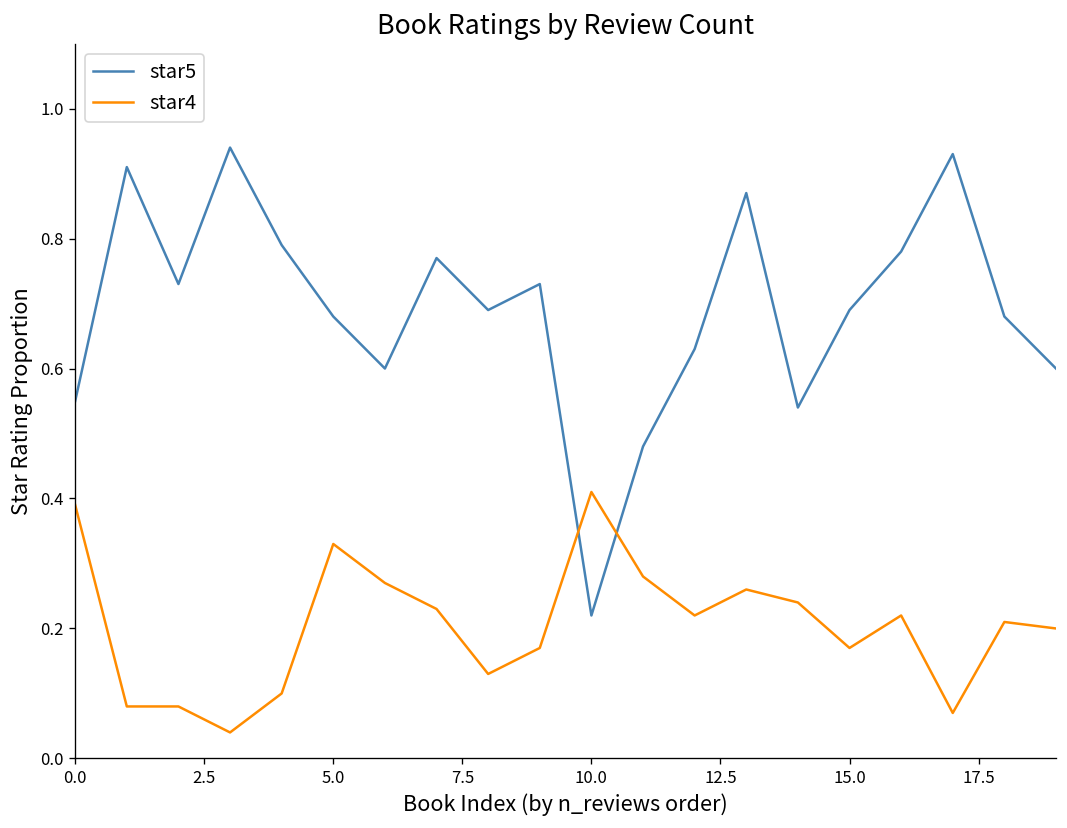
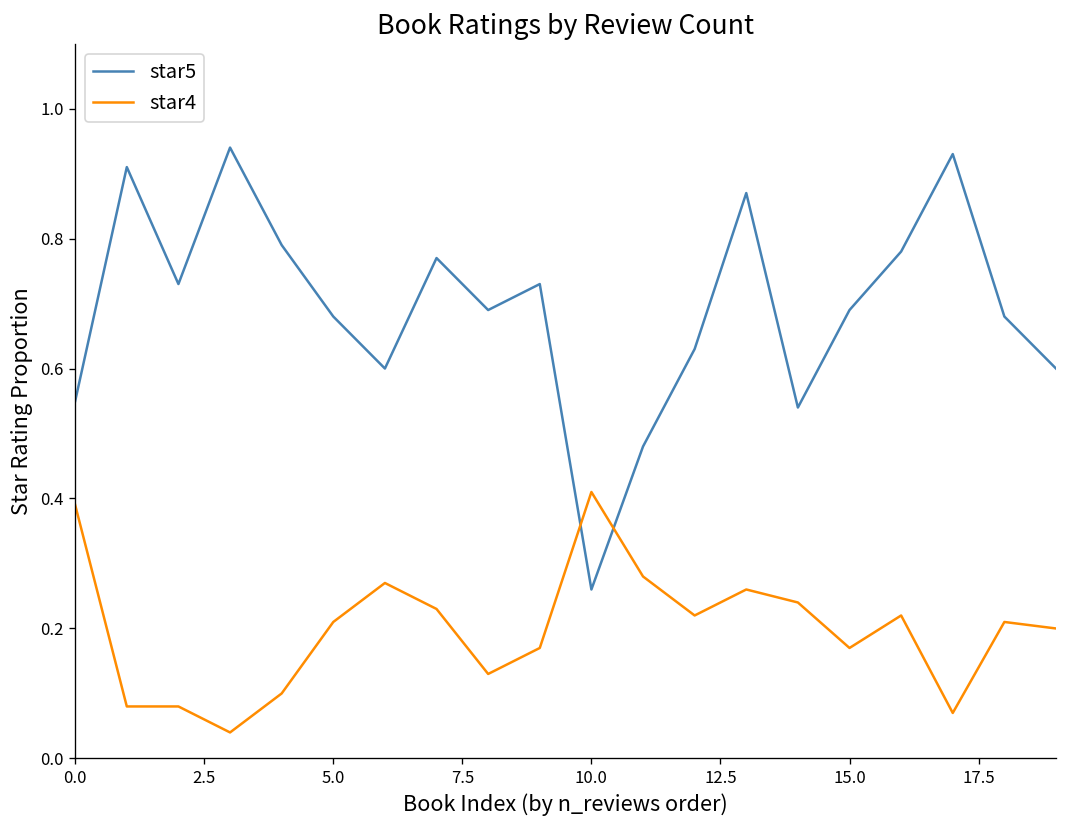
  {
    "star5": {
      "0.0": 0.55,
      "5.0": 0.68,
-     "10.0": 0.22,
+     "10.0": 0.26,
      "15.0": 0.69
    },
    "star4": {
      "0.0": 0.39,
-     "5.0": 0.33,
+     "5.0": 0.21,
      "10.0": 0.41,
      "15.0": 0.17
    }
  }
